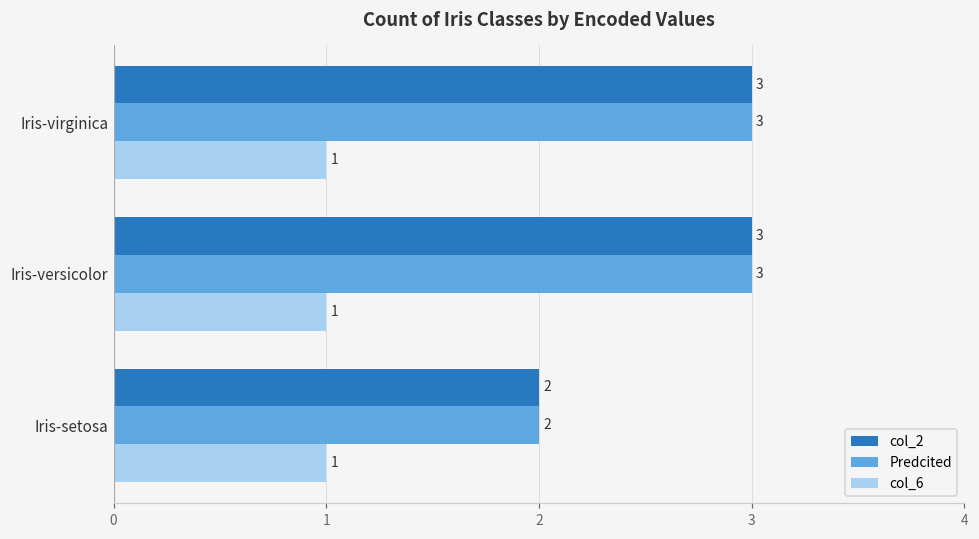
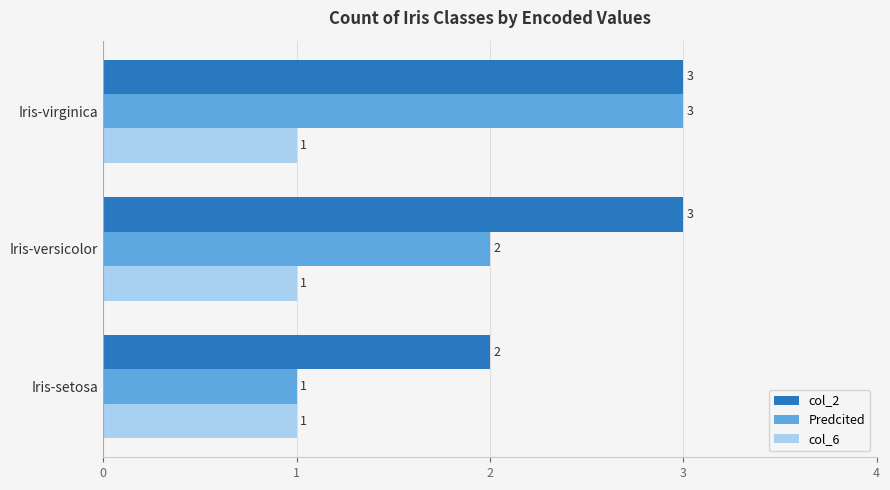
  {
    "col_2": {
      "Iris-virginica": 3,
      "Iris-versicolor": 3,
      "Iris-setosa": 2
    },
    "Predcited": {
      "Iris-virginica": 3,
-     "Iris-versicolor": 3,
-     "Iris-setosa": 2
+     "Iris-versicolor": 2,
+     "Iris-setosa": 1
    },
    "col_6": {
      "Iris-virginica": 1,
      "Iris-versicolor": 1,
      "Iris-setosa": 1
    }
  }
